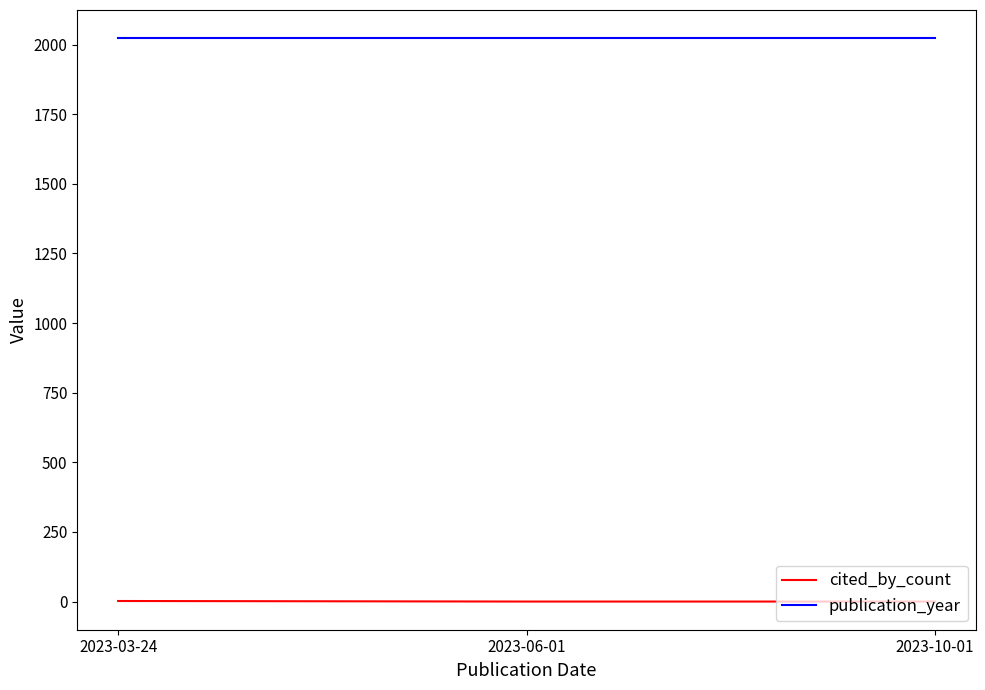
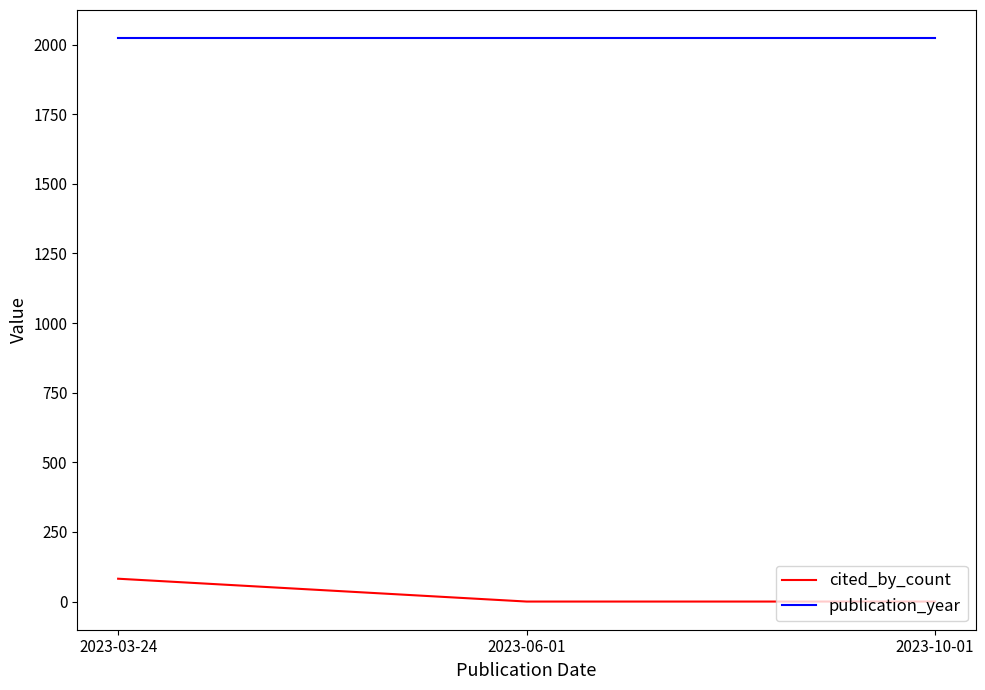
  {
    "cited_by_count": {
-     "2023-03-24": 0,
+     "2023-03-24": 80,
      "2023-06-01": 0
    },
    "publication_year": {
      "2023-03-24": 2020,
      "2023-06-01": 2020,
      "2023-10-01": 2020
    }
  }
